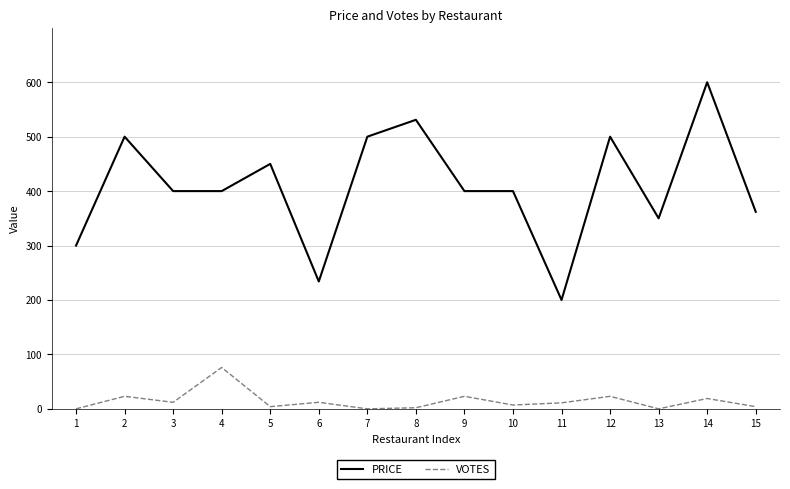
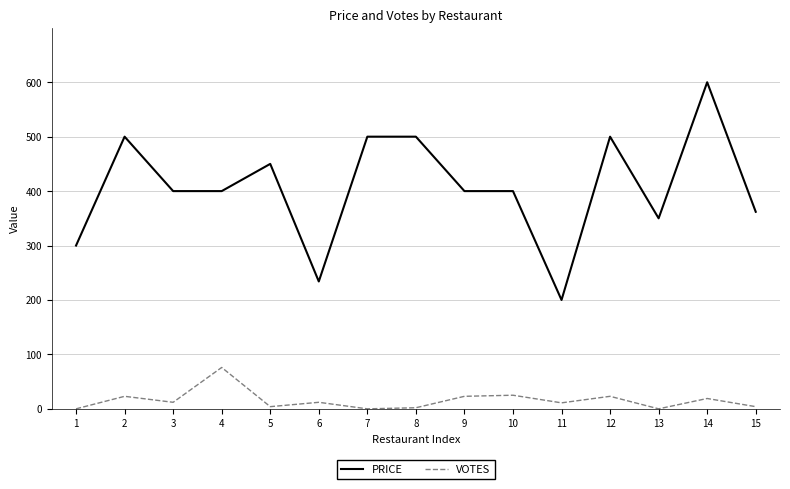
  {
    "PRICE": {
      "1": 300,
      "2": 500,
      "3": 400,
      "4": 400,
      "5": 450,
      "6": 230,
      "7": 500,
-     "8": 530,
+     "8": 500,
      "9": 400,
      "10": 400,
      "11": 200,
      "12": 500,
      "13": 350,
      "14": 600,
      "15": 360
    },
    "VOTES": {
      "1": 0,
      "2": 20,
      "3": 10,
      "4": 80,
      "5": 0,
      "6": 10,
      "7": 0,
      "8": 0,
      "9": 20,
-     "10": 10,
+     "10": 30,
      "11": 10,
      "12": 20,
      "13": 0,
      "14": 20,
      "15": 0
    }
  }
